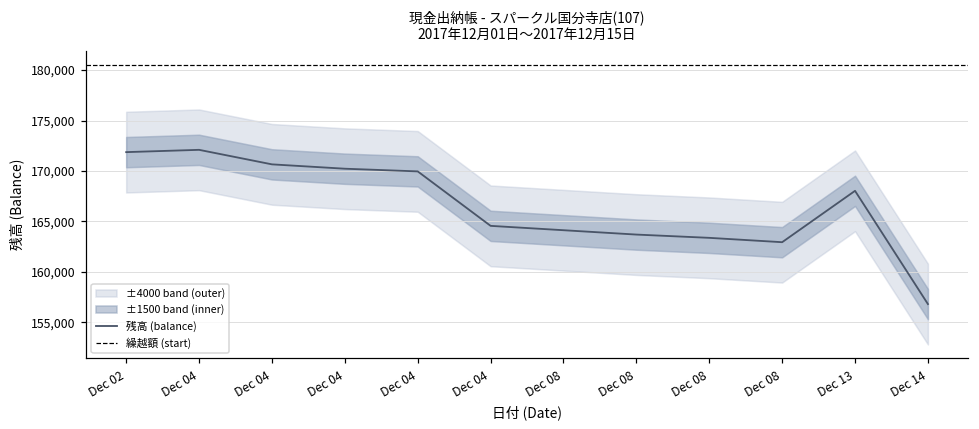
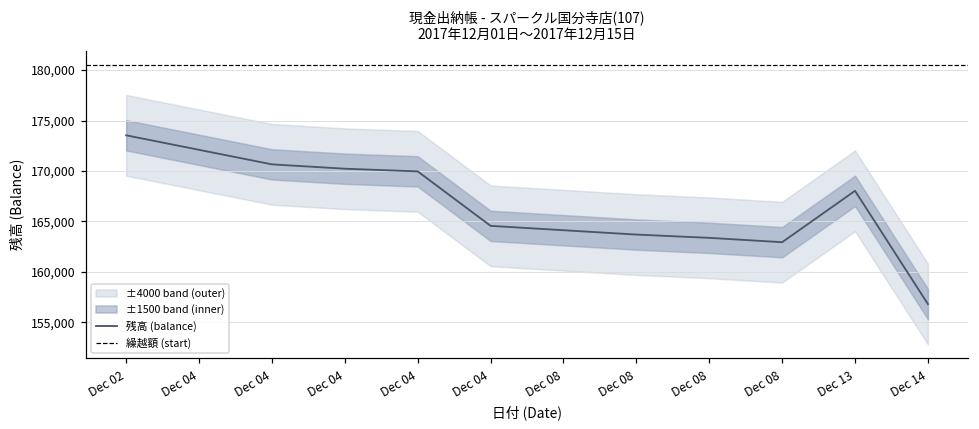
  {
    "残高 (balance)": {
-     "Dec 02": "172,000",
+     "Dec 02": "174,000",
      "Dec 13": "168,000",
      "Dec 14": "157,000"
    }
  }
